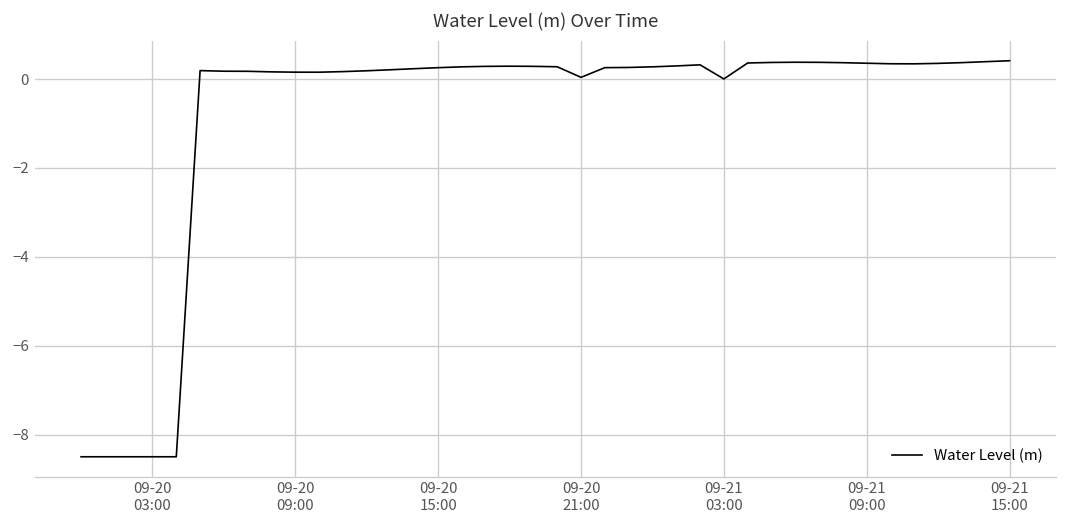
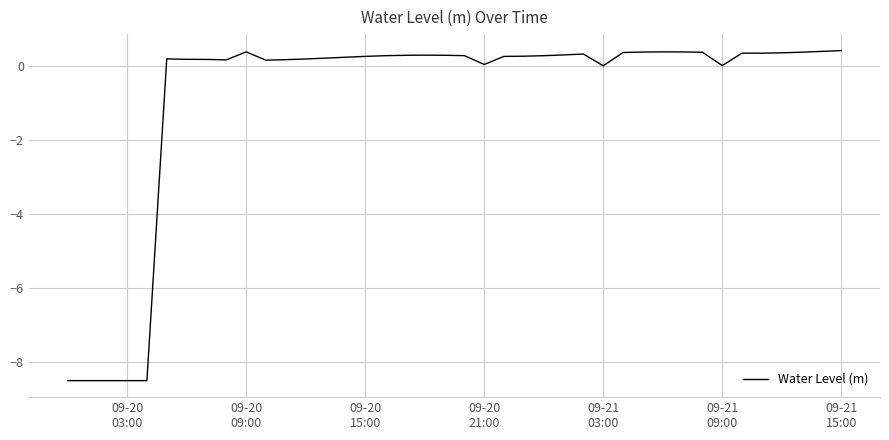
  {
    "09-20 03:00": -8.5,
-   "09-20 09:00": 0.2,
+   "09-20 09:00": 0.4,
    "09-20 15:00": 0.3,
    "09-20 21:00": 0.0,
    "09-21 03:00": 0.0,
-   "09-21 09:00": 0.4,
+   "09-21 09:00": 0.0,
    "09-21 15:00": 0.4
  }
